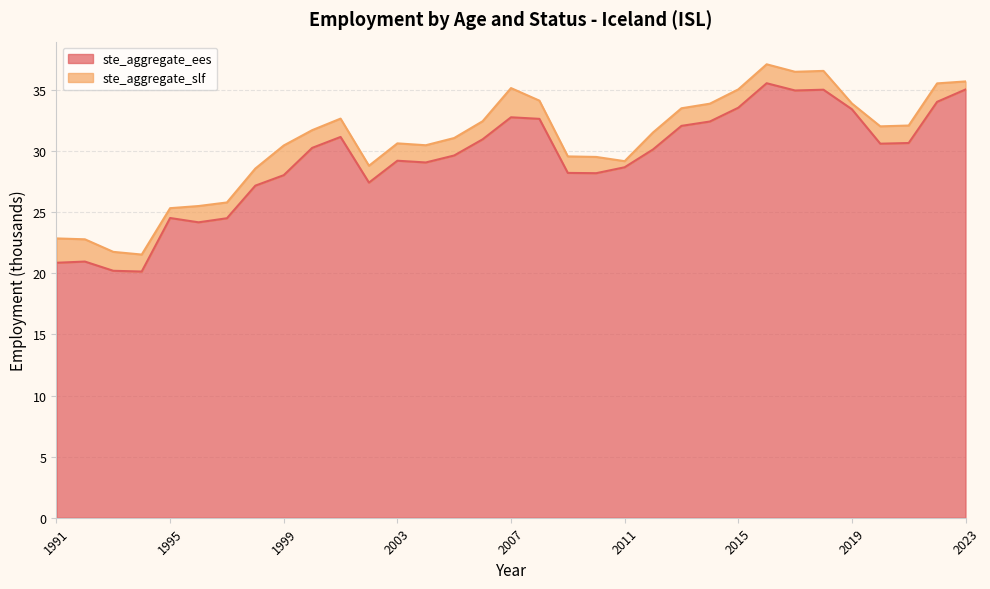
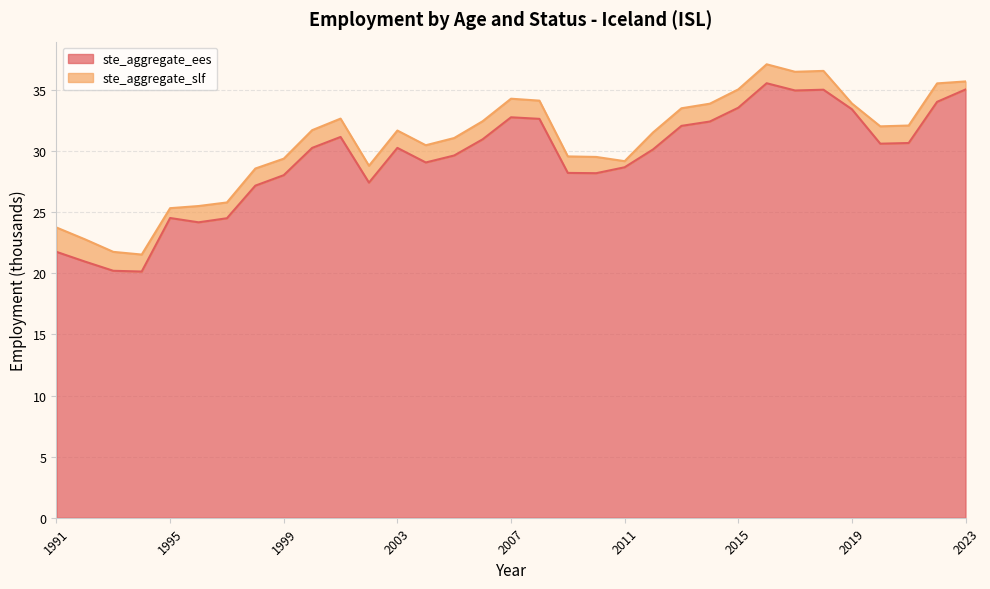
  {
    "ste_aggregate_ees": {
-     "1991": 20.9,
+     "1991": 21.8,
      "1995": 24.5,
      "1999": 28.0,
-     "2003": 29.2,
+     "2003": 30.3,
      "2007": 32.8,
      "2011": 28.7,
      "2015": 33.5,
      "2019": 33.4,
      "2023": 35.0
    },
    "ste_aggregate_slf": {
      "1991": 2.0,
      "1995": 0.8,
-     "1999": 2.4,
+     "1999": 1.4,
      "2003": 1.4,
-     "2007": 2.4,
+     "2007": 1.5,
      "2011": 0.5,
      "2015": 1.5,
      "2019": 0.5,
      "2023": 0.7
    }
  }
